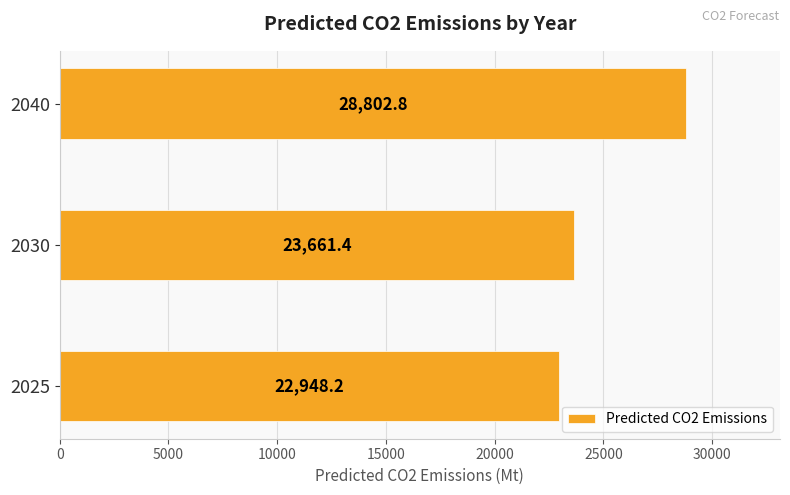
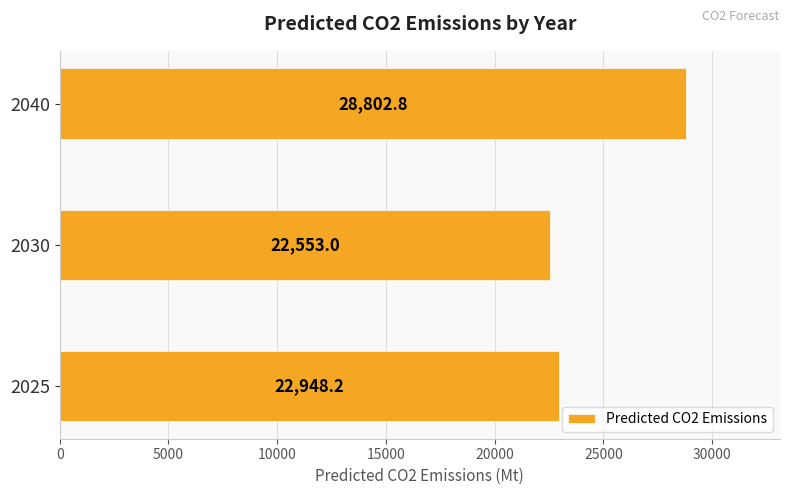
  {
    "2040": "28,802.8",
-   "2030": "23,661.4",
+   "2030": "22,553.0",
    "2025": "22,948.2"
  }
